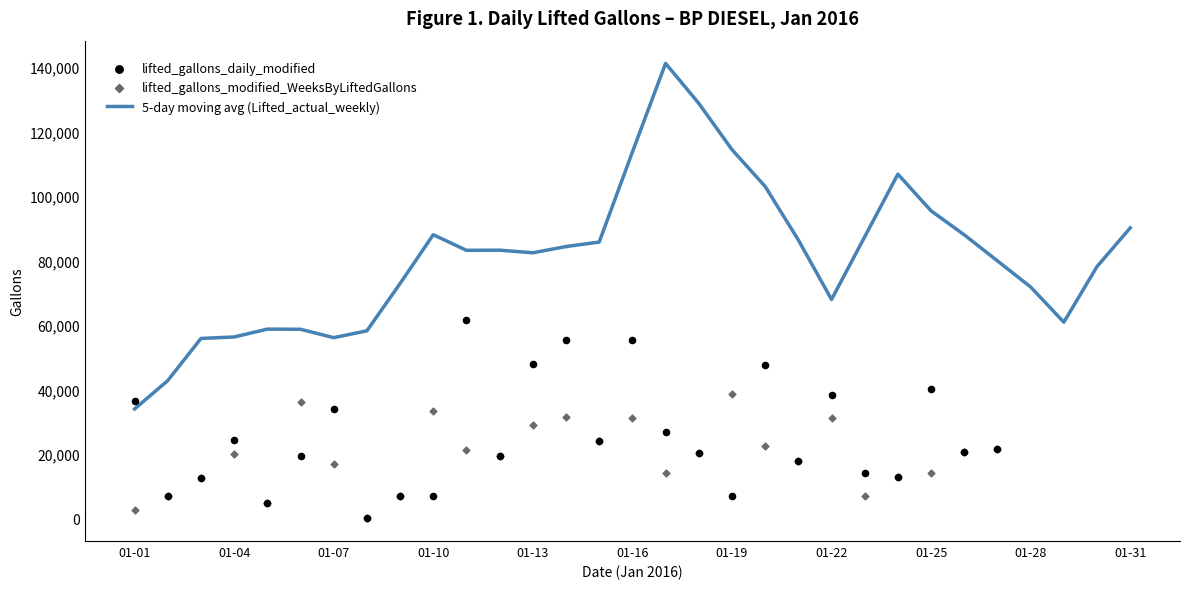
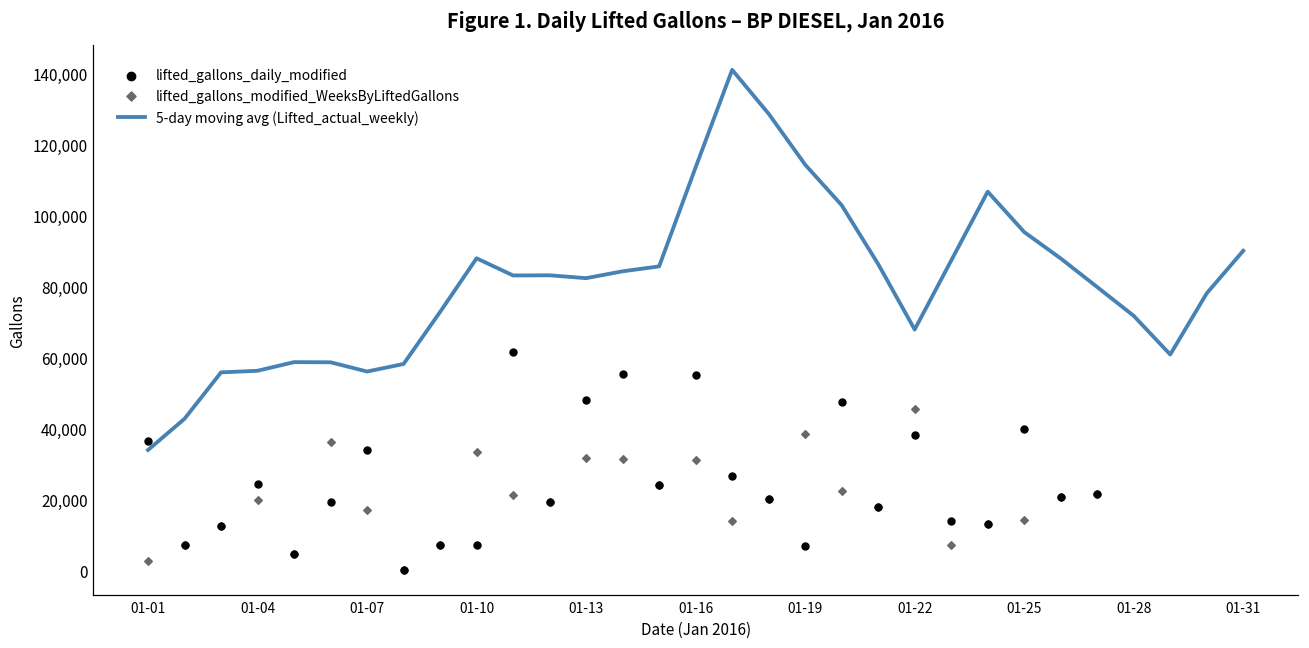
  {
    "5-day moving avg (Lifted_actual_weekly)": {
      "01-01": "34,000",
      "01-04": "56,000",
      "01-07": "56,000",
      "01-10": "88,000",
      "01-13": "82,000",
      "01-16": "114,000",
      "01-19": "114,000",
      "01-22": "68,000",
      "01-25": "95,000",
      "01-28": "72,000",
      "01-31": "90,000"
    },
    "lifted_gallons_modified_WeeksByLiftedGallons": {
-     "01-13": "29,000",
-     "01-22": "31,000"
+     "01-13": "32,000",
+     "01-22": "45,000"
    }
  }
